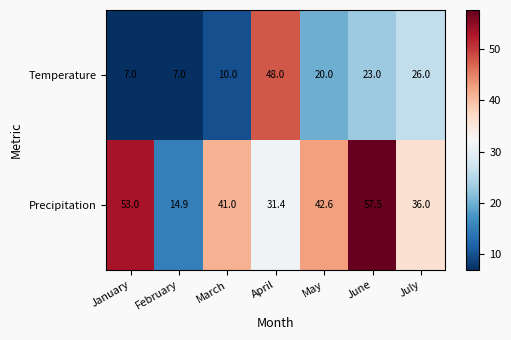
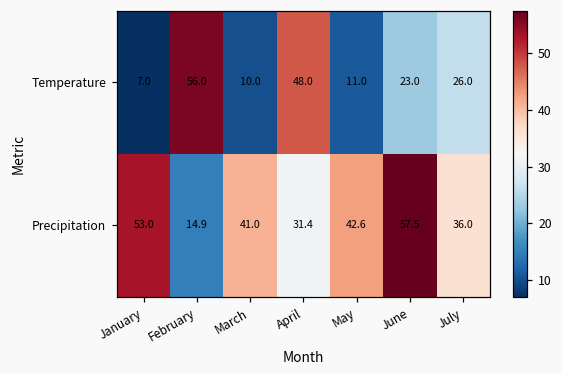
  {
    "Temperature": {
      "January": 7.0,
-     "February": 7.0,
+     "February": 56.0,
      "March": 10.0,
      "April": 48.0,
-     "May": 20.0,
+     "May": 11.0,
      "June": 23.0,
      "July": 26.0
    },
    "Precipitation": {
      "January": 53.0,
      "February": 14.9,
      "March": 41.0,
      "April": 31.4,
      "May": 42.6,
      "June": 57.5,
      "July": 36.0
    }
  }
